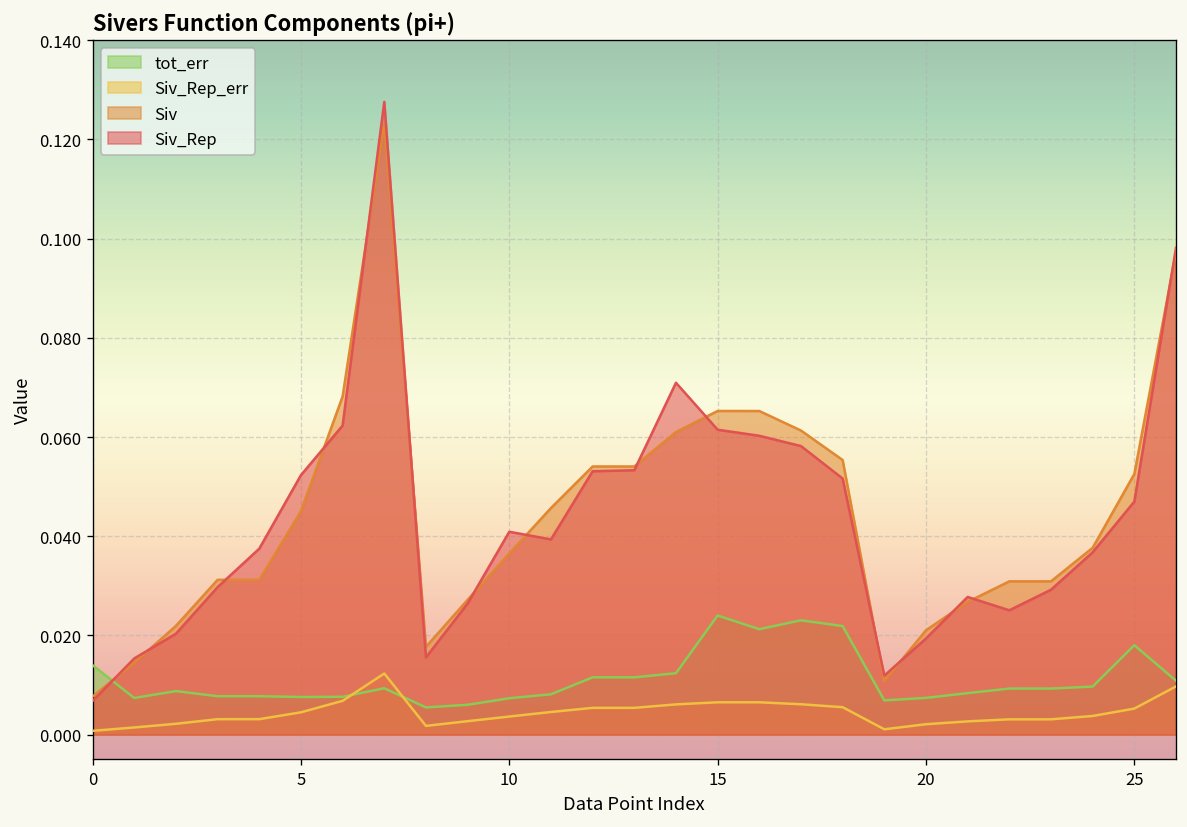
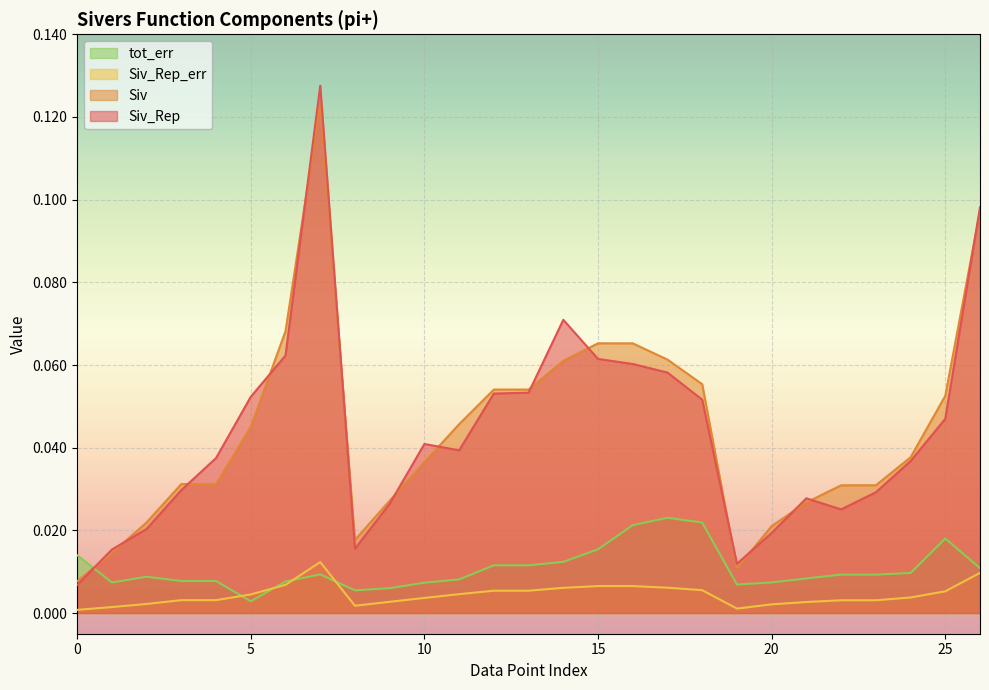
  {
    "tot_err": {
      "0": 0.014,
-     "5": 0.008,
+     "5": 0.003,
      "10": 0.007,
-     "15": 0.024,
+     "15": 0.015,
      "20": 0.007,
      "25": 0.018
    }
  }
